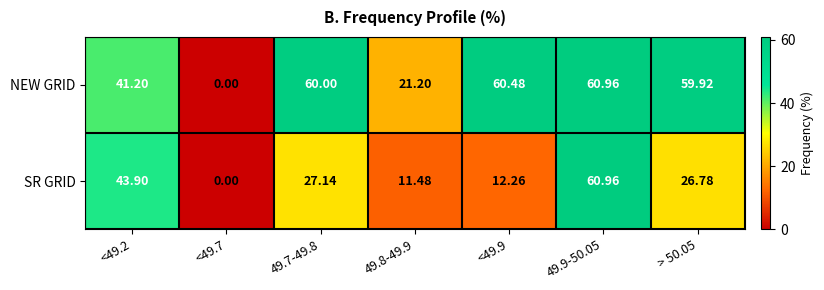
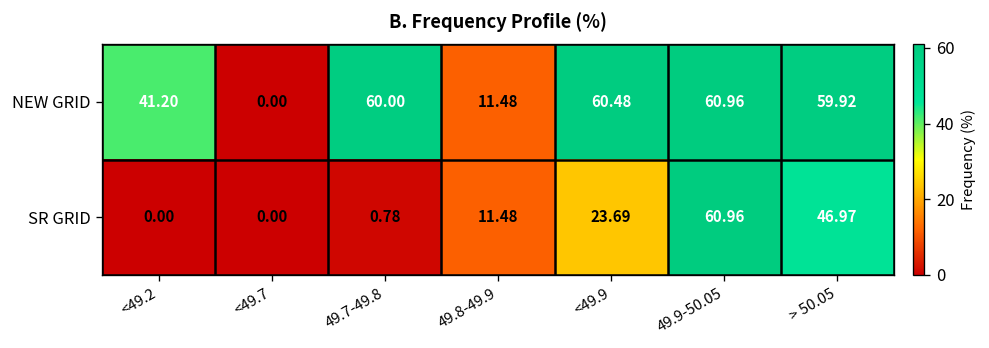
  {
    "NEW GRID": {
      "<49.2": 41.20,
      "<49.7": 0.00,
      "49.7-49.8": 60.00,
-     "49.8-49.9": 21.20,
+     "49.8-49.9": 11.48,
      "<49.9": 60.48,
      "49.9-50.05": 60.96,
      "> 50.05": 59.92
    },
    "SR GRID": {
-     "<49.2": 43.90,
+     "<49.2": 0.00,
      "<49.7": 0.00,
-     "49.7-49.8": 27.14,
+     "49.7-49.8": 0.78,
      "49.8-49.9": 11.48,
-     "<49.9": 12.26,
+     "<49.9": 23.69,
      "49.9-50.05": 60.96,
-     "> 50.05": 26.78
+     "> 50.05": 46.97
    }
  }
